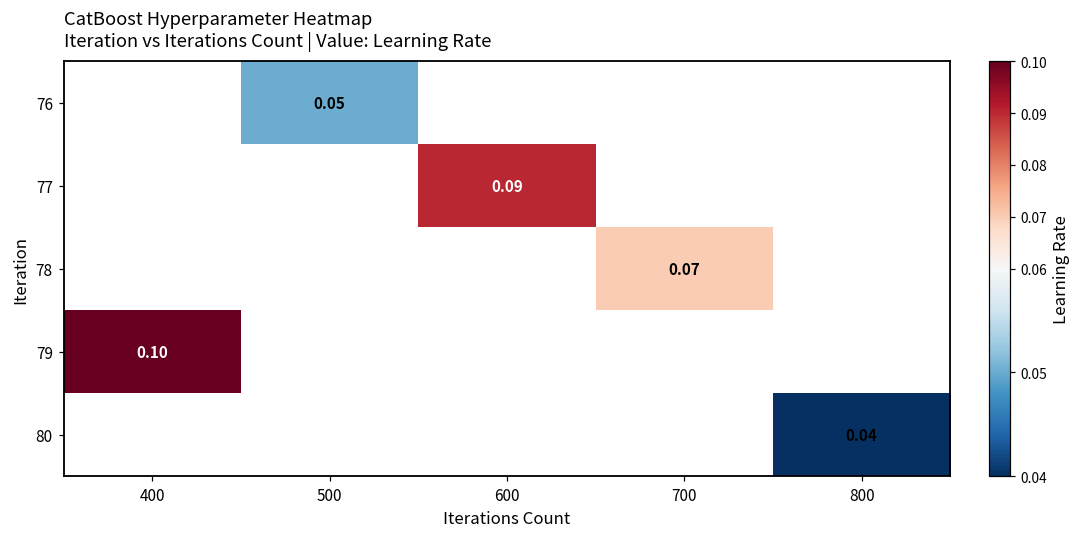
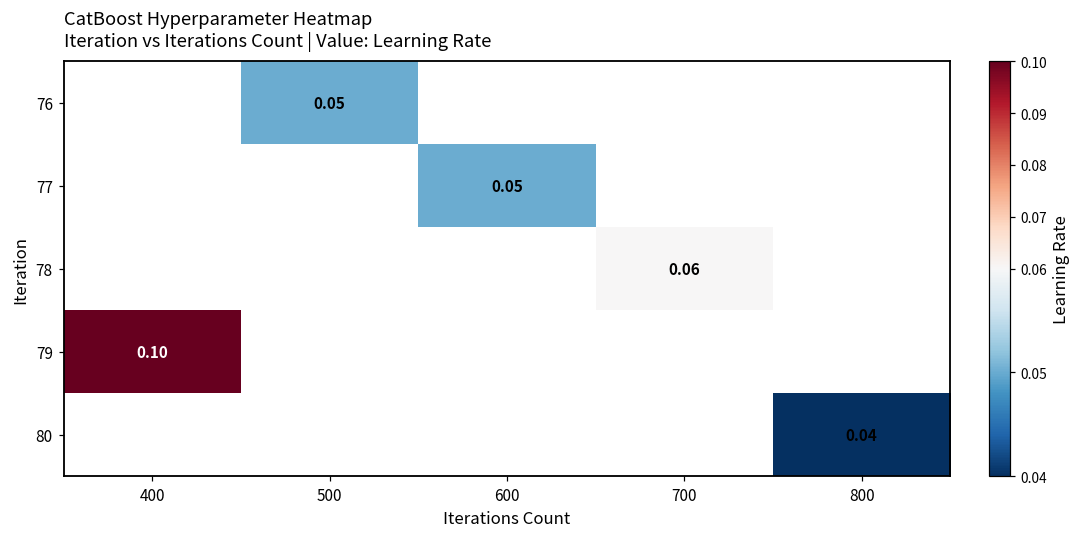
  {
    "76": {
      "500": 0.05
    },
    "77": {
-     "600": 0.09
+     "600": 0.05
    },
    "78": {
-     "700": 0.07
+     "700": 0.06
    },
    "79": {
      "400": 0.10
    },
    "80": {
      "800": 0.04
    }
  }
